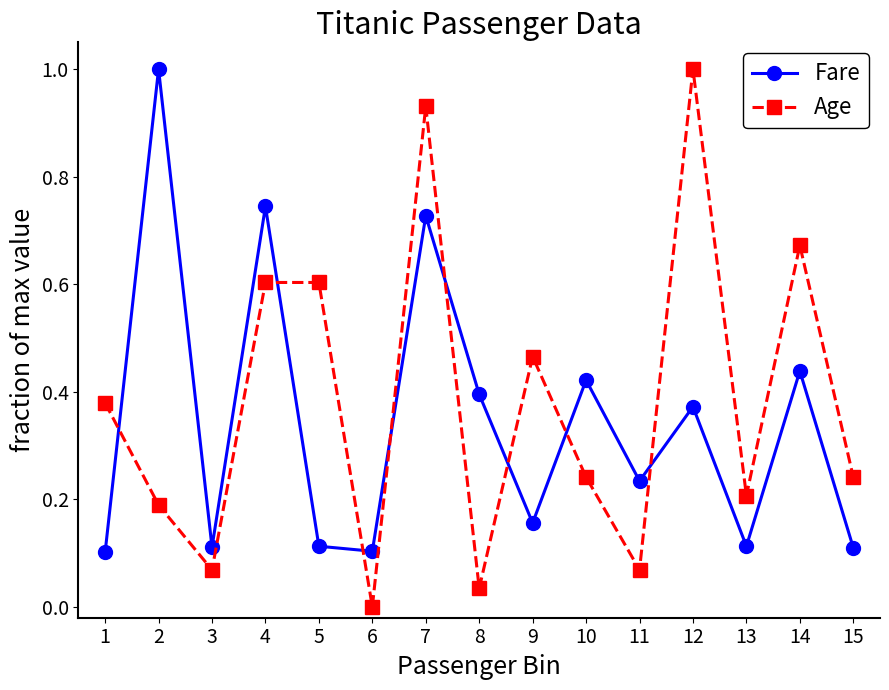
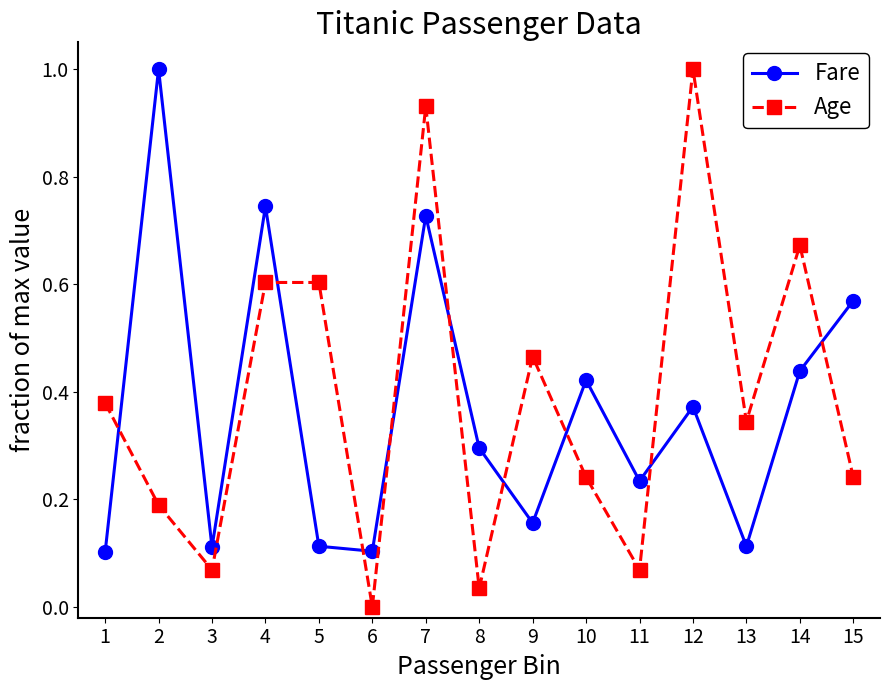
  {
    "Fare": {
      "1": 0.10,
      "2": 1.00,
      "3": 0.11,
      "4": 0.74,
      "5": 0.11,
      "6": 0.10,
      "7": 0.73,
-     "8": 0.40,
+     "8": 0.30,
      "9": 0.16,
      "10": 0.42,
      "11": 0.23,
      "12": 0.37,
      "13": 0.11,
      "14": 0.44,
-     "15": 0.11
+     "15": 0.57
    },
    "Age": {
      "1": 0.38,
      "2": 0.19,
      "3": 0.07,
      "4": 0.60,
      "5": 0.60,
      "6": 0.00,
      "7": 0.93,
      "8": 0.03,
      "9": 0.47,
      "10": 0.24,
      "11": 0.07,
      "12": 1.00,
-     "13": 0.21,
+     "13": 0.34,
      "14": 0.67,
      "15": 0.24
    }
  }
